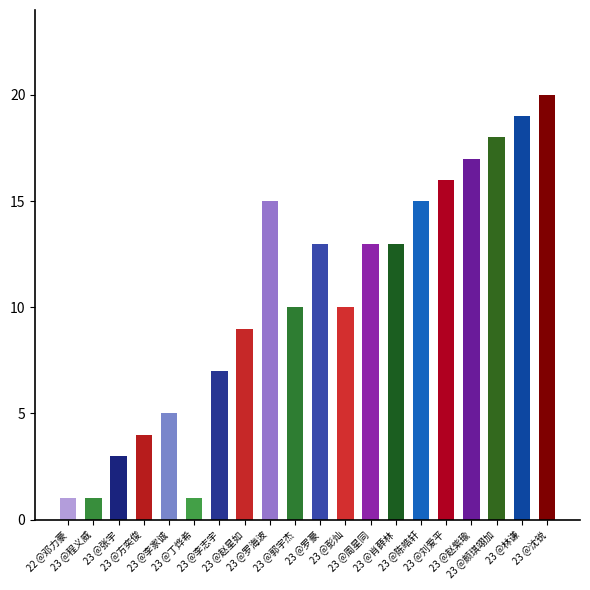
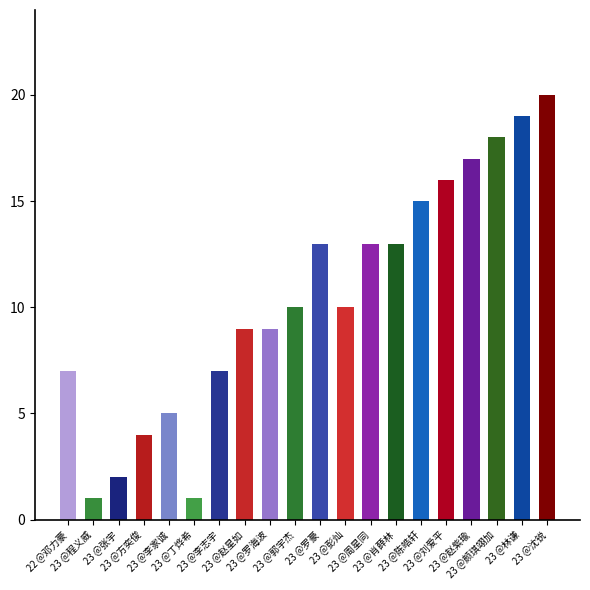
  {
-   "22 @邓力豪": 1,
+   "22 @邓力豪": 7,
    "23 @程义威": 1,
-   "23 @张宇": 3,
+   "23 @张宇": 2,
    "23 @方奕俊": 4,
    "23 @李家诚": 5,
    "23 @丁烨希": 1,
    "23 @李志宇": 7,
    "23 @赵星如": 9,
-   "23 @罗海波": 15,
+   "23 @罗海波": 9,
    "23 @郭宇杰": 10,
    "23 @罗豪": 13,
    "23 @彭灿": 10,
    "23 @周星同": 13,
    "23 @肖薛林": 13,
    "23 @陈皓轩": 15,
    "23 @刘爱平": 16,
    "23 @赵紫瑜": 17,
    "23 @颜琪翊加": 18,
    "23 @林谦": 19,
    "23 @沈锐": 20
  }
